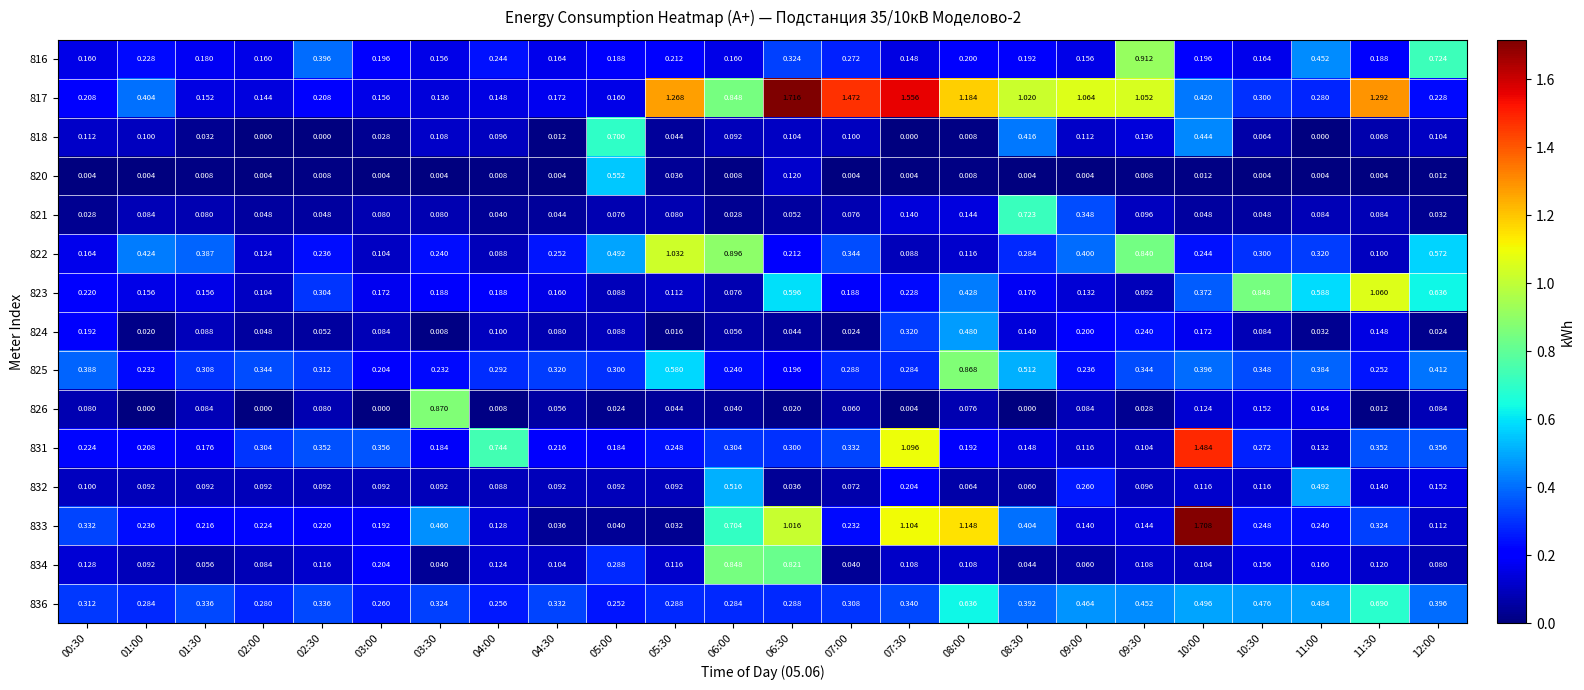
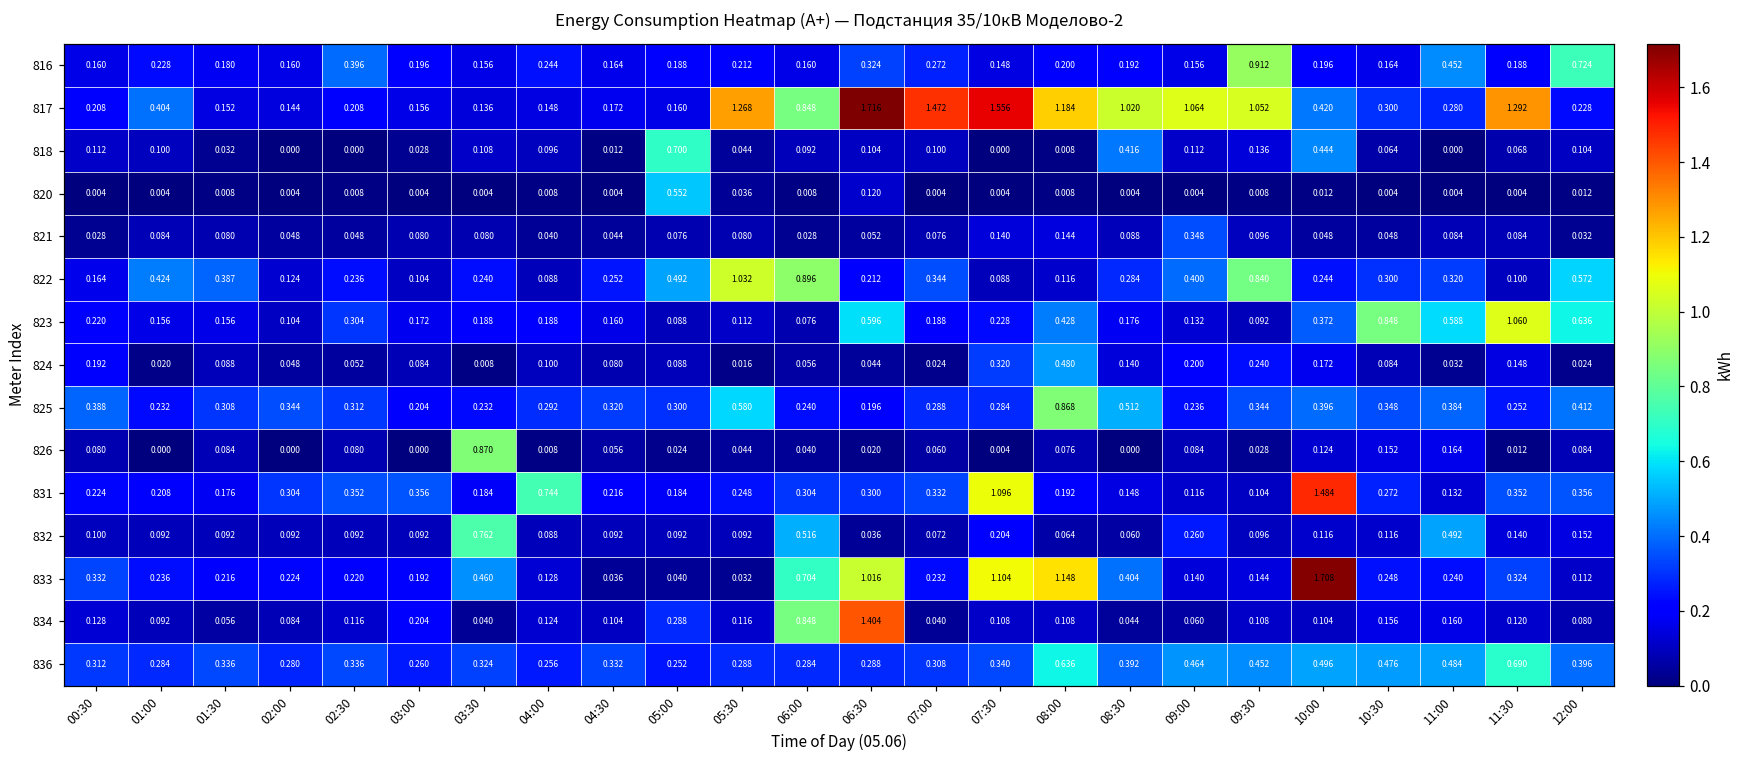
  {
    "821": {
      "00:30": 0.028,
      "01:00": 0.084,
      "01:30": 0.080,
      "02:00": 0.048,
      "02:30": 0.048,
      "03:00": 0.080,
      "03:30": 0.080,
      "04:00": 0.040,
      "04:30": 0.044,
      "05:00": 0.076,
      "05:30": 0.080,
      "06:00": 0.028,
      "06:30": 0.052,
      "07:00": 0.076,
      "07:30": 0.140,
      "08:00": 0.144,
-     "08:30": 0.723,
+     "08:30": 0.088,
      "09:00": 0.348,
      "09:30": 0.096,
      "10:00": 0.048,
      "10:30": 0.048,
      "11:00": 0.084,
      "11:30": 0.084,
      "12:00": 0.032
    },
    "832": {
      "00:30": 0.100,
      "01:00": 0.092,
      "01:30": 0.092,
      "02:00": 0.092,
      "02:30": 0.092,
      "03:00": 0.092,
-     "03:30": 0.092,
+     "03:30": 0.762,
      "04:00": 0.088,
      "04:30": 0.092,
      "05:00": 0.092,
      "05:30": 0.092,
      "06:00": 0.516,
      "06:30": 0.036,
      "07:00": 0.072,
      "07:30": 0.204,
      "08:00": 0.064,
      "08:30": 0.060,
      "09:00": 0.260,
      "09:30": 0.096,
      "10:00": 0.116,
      "10:30": 0.116,
      "11:00": 0.492,
      "11:30": 0.140,
      "12:00": 0.152
    },
    "834": {
      "00:30": 0.128,
      "01:00": 0.092,
      "01:30": 0.056,
      "02:00": 0.084,
      "02:30": 0.116,
      "03:00": 0.204,
      "03:30": 0.040,
      "04:00": 0.124,
      "04:30": 0.104,
      "05:00": 0.288,
      "05:30": 0.116,
      "06:00": 0.848,
-     "06:30": 0.821,
+     "06:30": 1.404,
      "07:00": 0.040,
      "07:30": 0.108,
      "08:00": 0.108,
      "08:30": 0.044,
      "09:00": 0.060,
      "09:30": 0.108,
      "10:00": 0.104,
      "10:30": 0.156,
      "11:00": 0.160,
      "11:30": 0.120,
      "12:00": 0.080
    }
  }
